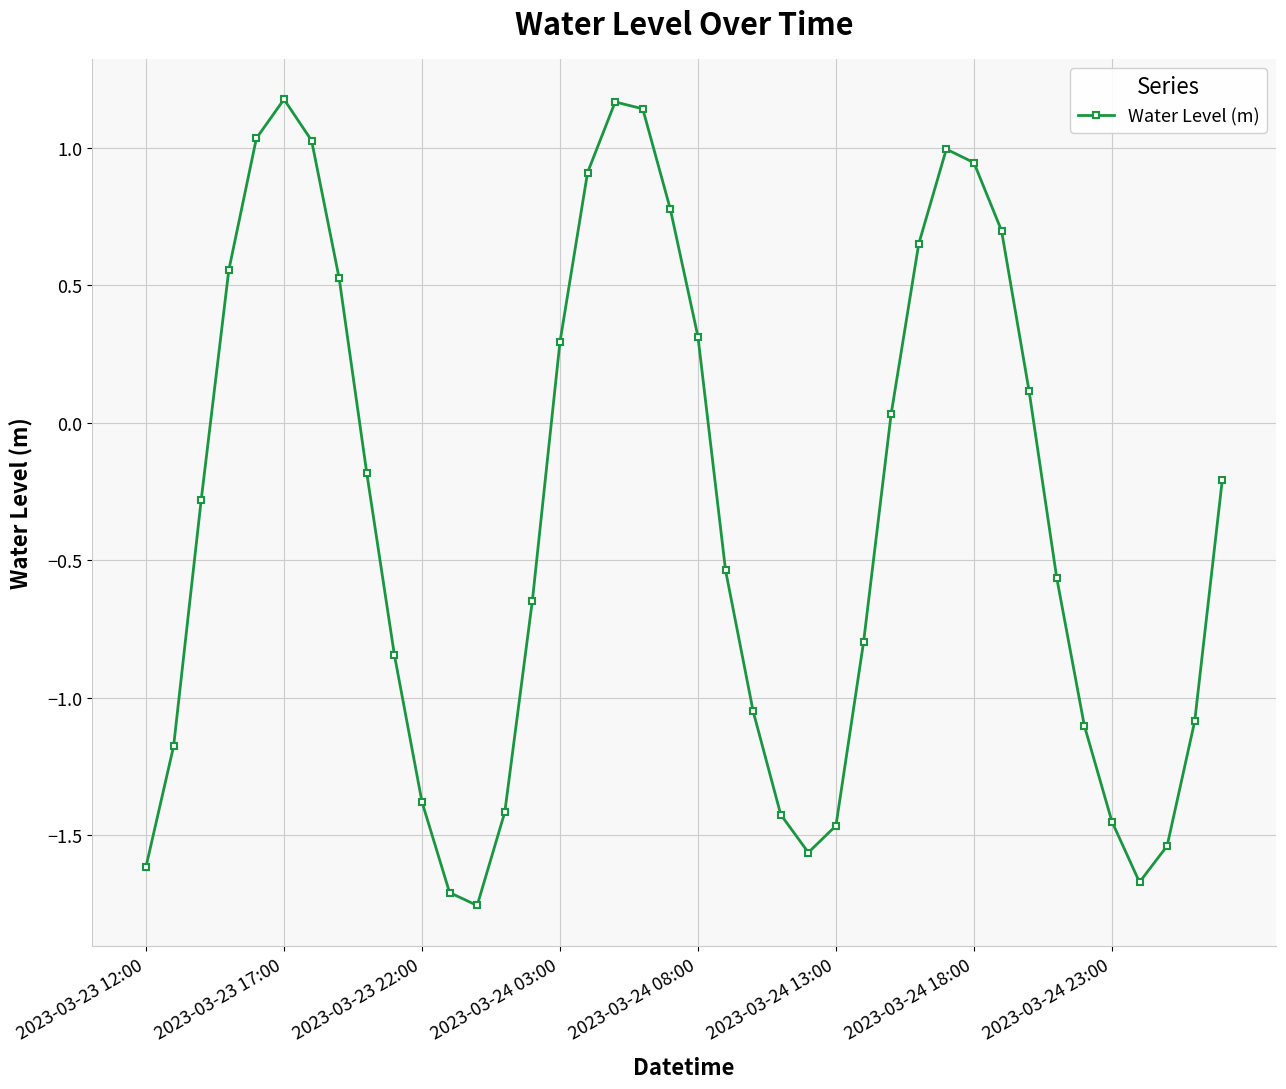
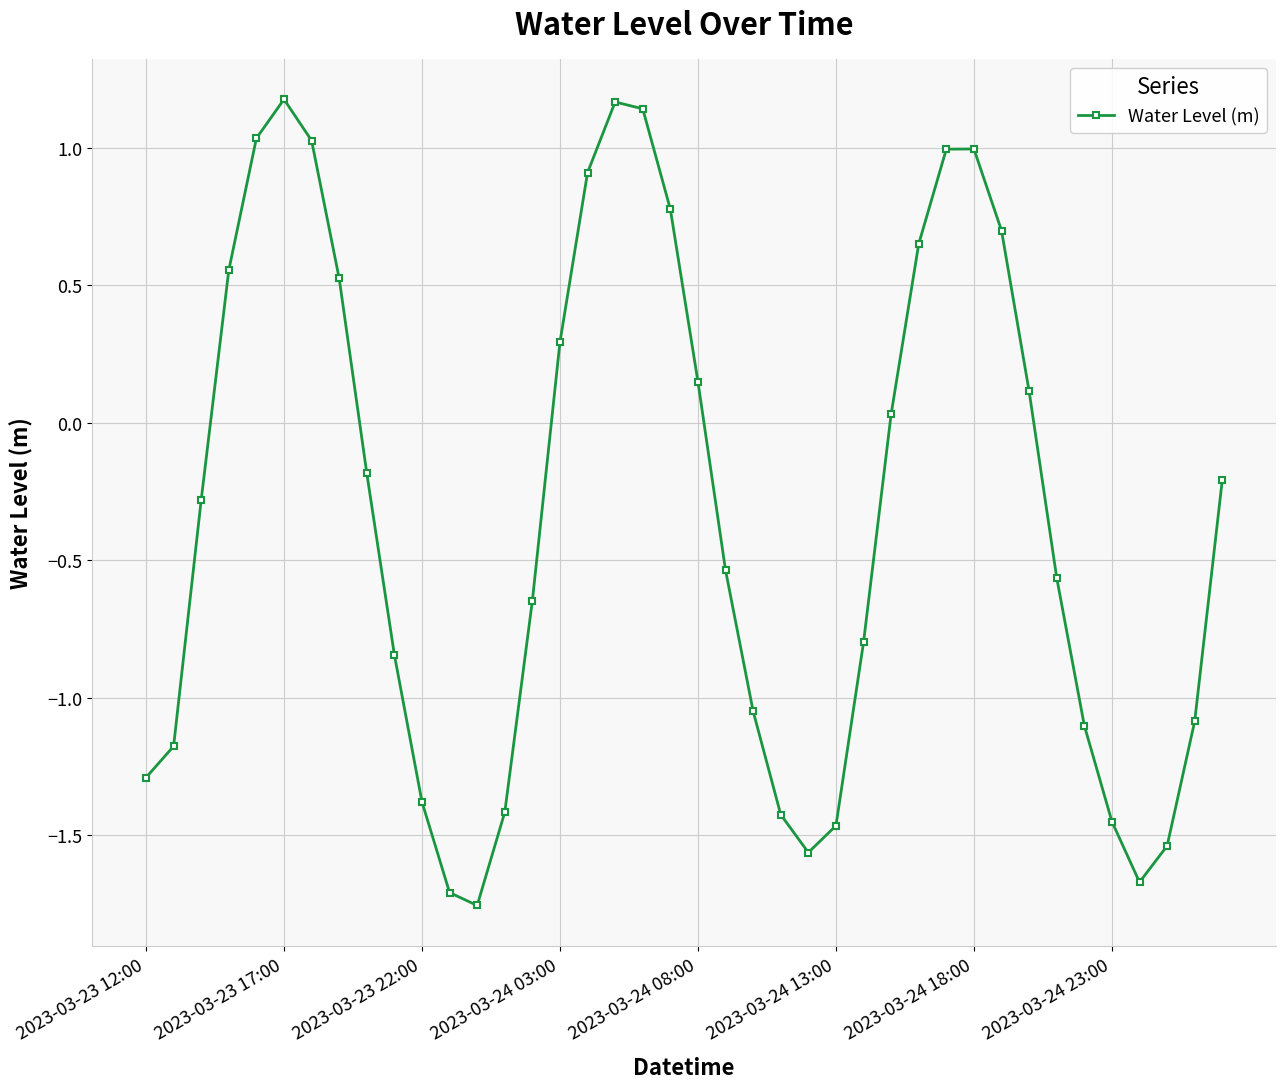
  {
-   "2023-03-23 12:00": -1.61,
+   "2023-03-23 12:00": -1.29,
    "2023-03-23 17:00": 1.18,
    "2023-03-23 22:00": -1.38,
    "2023-03-24 03:00": 0.29,
-   "2023-03-24 08:00": 0.31,
+   "2023-03-24 08:00": 0.15,
    "2023-03-24 13:00": -1.46,
-   "2023-03-24 18:00": 0.95,
+   "2023-03-24 18:00": 1.00,
    "2023-03-24 23:00": -1.45
  }
